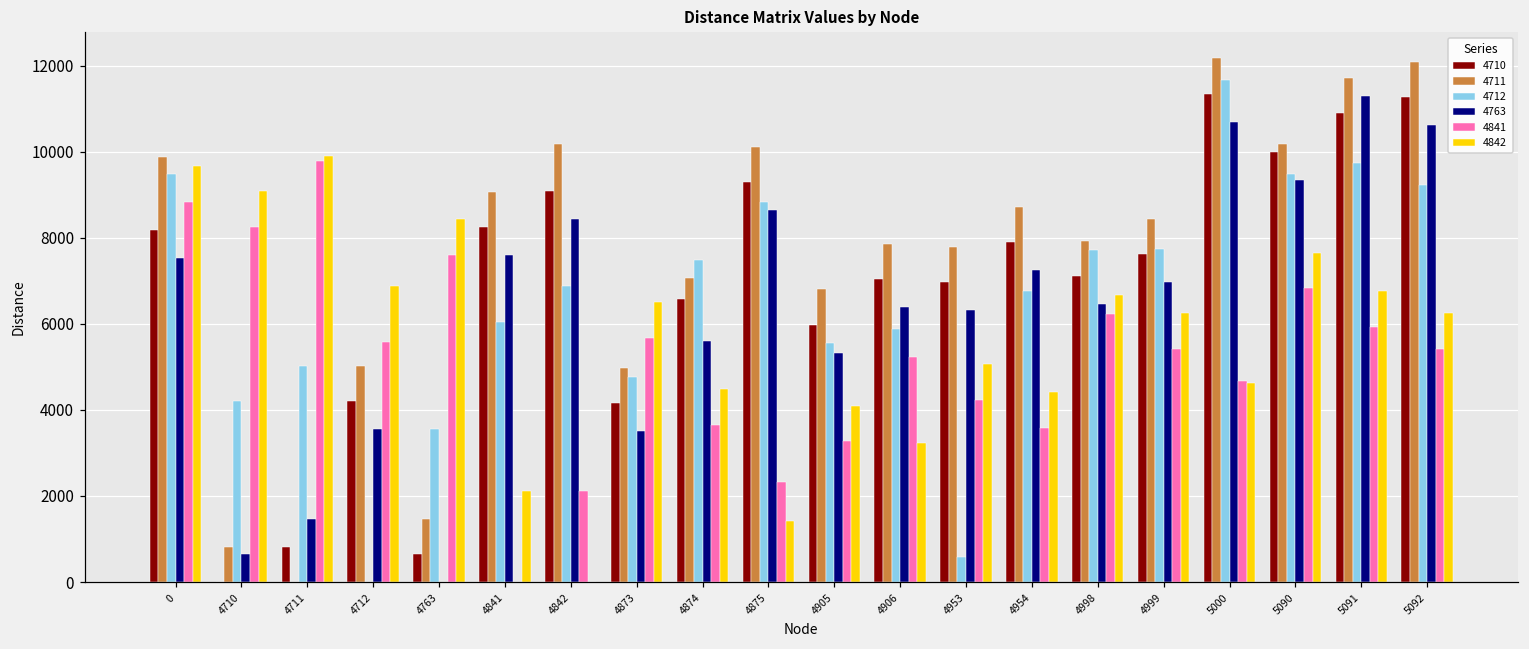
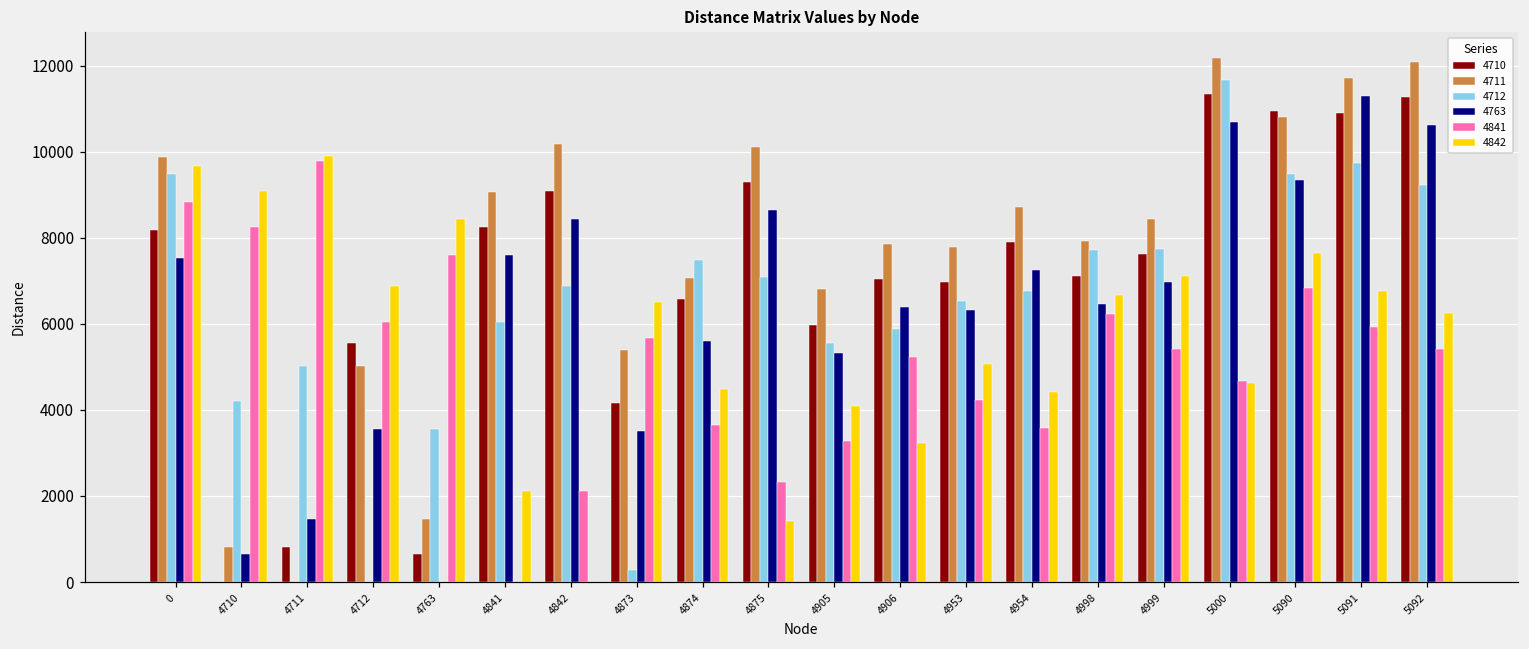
  {
    "4710": {
      "0": 8200,
      "4710": 0,
      "4711": 800,
-     "4712": 4200,
+     "4712": 5600,
      "4763": 600,
      "4841": 8200,
      "4842": 9100,
      "4873": 4200,
      "4874": 6600,
      "4875": 9300,
      "4905": 6000,
      "4906": 7000,
      "4953": 7000,
      "4954": 7900,
      "4998": 7100,
      "4999": 7600,
      "5000": 11300,
-     "5090": 10000,
+     "5090": 10900,
      "5091": 10900,
      "5092": 11300
    },
    "4711": {
      "0": 9900,
      "4710": 800,
      "4711": 0,
      "4712": 5000,
      "4763": 1500,
      "4841": 9100,
      "4842": 10200,
-     "4873": 5000,
+     "4873": 5400,
      "4874": 7100,
      "4875": 10100,
      "4905": 6800,
      "4906": 7900,
      "4953": 7800,
      "4954": 8700,
      "4998": 7900,
      "4999": 8400,
      "5000": 12200,
-     "5090": 10200,
+     "5090": 10800,
      "5091": 11700,
      "5092": 12100
    },
    "4712": {
      "0": 9500,
      "4710": 4200,
      "4711": 5000,
      "4712": 0,
      "4763": 3600,
      "4841": 6000,
      "4842": 6900,
-     "4873": 4800,
+     "4873": 300,
      "4874": 7500,
-     "4875": 8800,
+     "4875": 7100,
      "4905": 5600,
      "4906": 5900,
-     "4953": 600,
+     "4953": 6500,
      "4954": 6800,
      "4998": 7700,
      "4999": 7700,
      "5000": 11700,
      "5090": 9500,
      "5091": 9700,
      "5092": 9200
    },
    "4763": {
      "0": 7500,
      "4710": 600,
      "4711": 1500,
      "4712": 3600,
      "4763": 0,
      "4841": 7600,
      "4842": 8400,
      "4873": 3500,
      "4874": 5600,
      "4875": 8600,
      "4905": 5300,
      "4906": 6400,
      "4953": 6300,
      "4954": 7300,
      "4998": 6500,
      "4999": 7000,
      "5000": 10700,
      "5090": 9300,
      "5091": 11300,
      "5092": 10600
    },
    "4841": {
      "0": 8800,
      "4710": 8200,
      "4711": 9800,
-     "4712": 5600,
+     "4712": 6000,
      "4763": 7600,
      "4841": 0,
      "4842": 2100,
      "4873": 5700,
      "4874": 3600,
      "4875": 2300,
      "4905": 3300,
      "4906": 5200,
      "4953": 4200,
      "4954": 3600,
      "4998": 6200,
      "4999": 5400,
      "5000": 4700,
      "5090": 6800,
      "5091": 5900,
      "5092": 5400
    },
    "4842": {
      "0": 9700,
      "4710": 9100,
      "4711": 9900,
      "4712": 6900,
      "4763": 8400,
      "4841": 2100,
      "4842": 0,
      "4873": 6500,
      "4874": 4500,
      "4875": 1400,
      "4905": 4100,
      "4906": 3200,
      "4953": 5100,
      "4954": 4400,
      "4998": 6700,
-     "4999": 6200,
+     "4999": 7100,
      "5000": 4600,
      "5090": 7700,
      "5091": 6800,
      "5092": 6200
    }
  }
